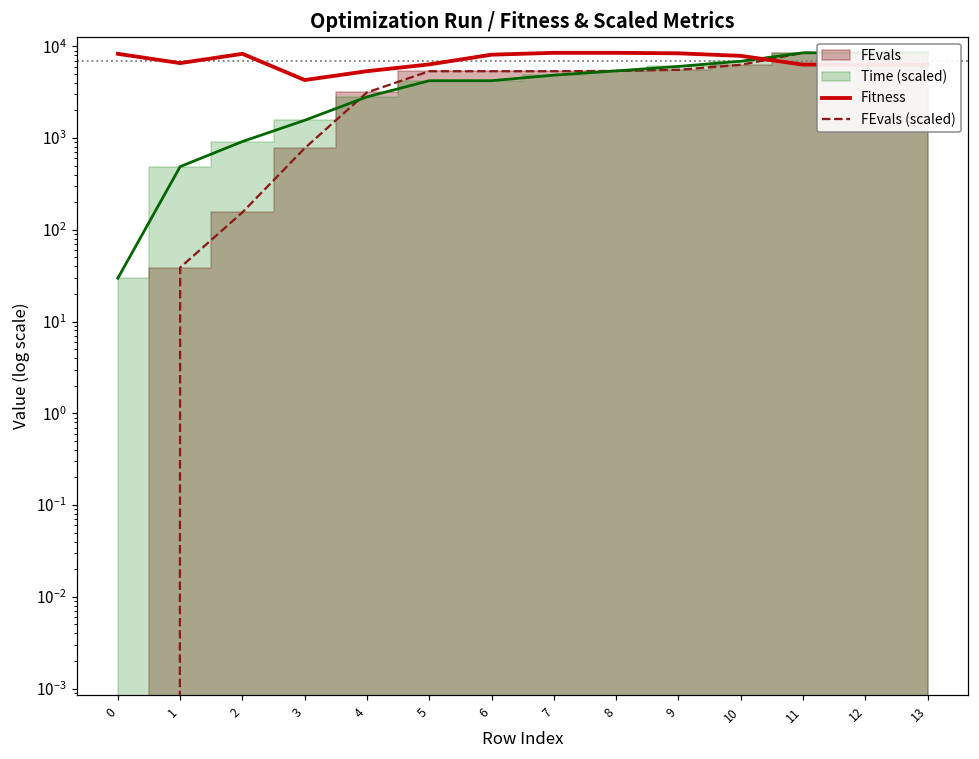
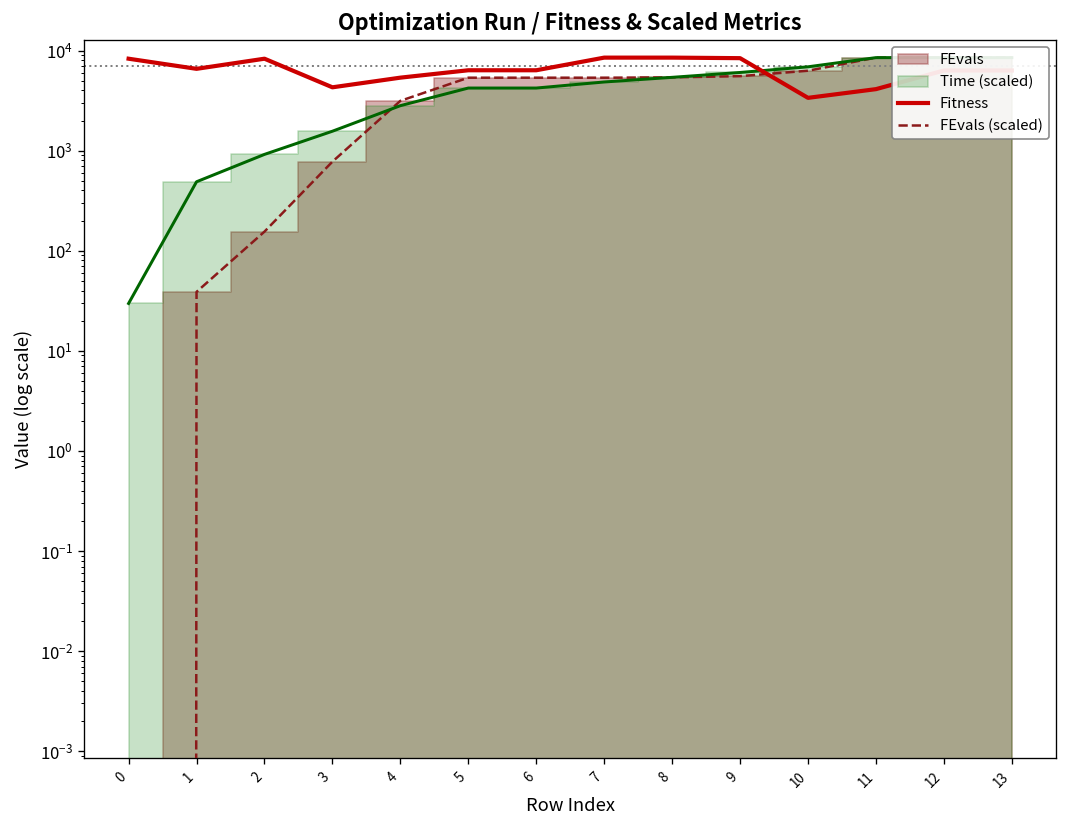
  {
    "Fitness": {
      "0": 8000,
      "1": 7000,
      "2": 8000,
      "3": 4000,
      "4": 5000,
      "5": 6000,
-     "6": 8000,
+     "6": 6000,
      "7": 8000,
      "8": 8000,
      "9": 8000,
-     "10": 8000,
-     "11": 6000
+     "10": 3400,
+     "11": 4000
    }
  }
